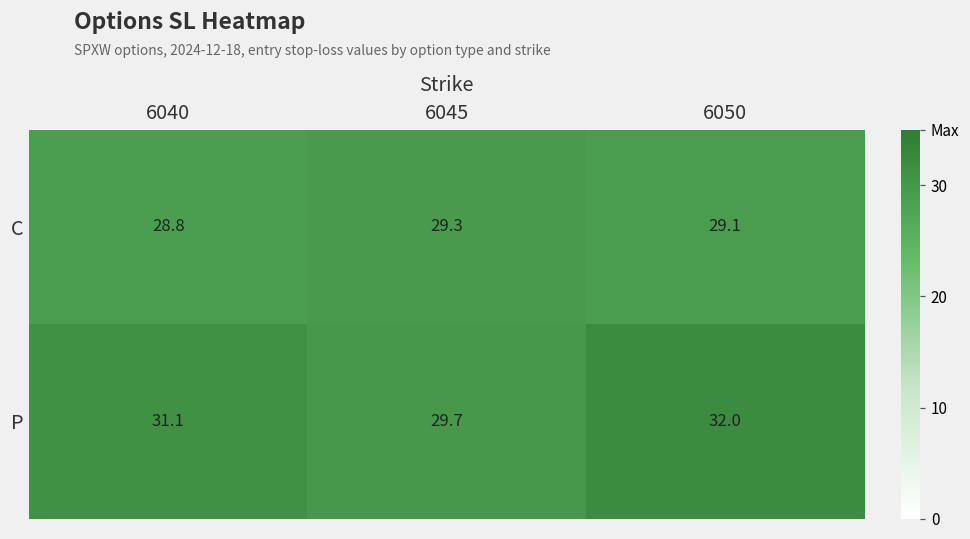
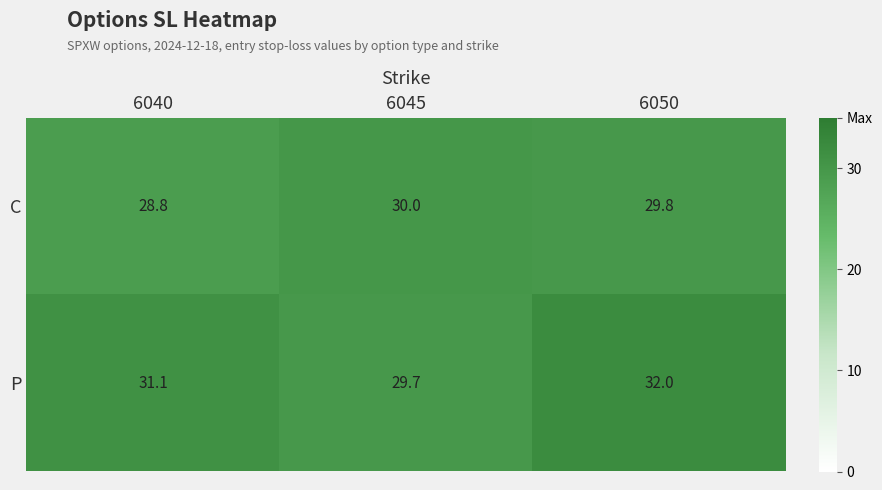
  {
    "C": {
      "6040": 28.8,
-     "6045": 29.3,
-     "6050": 29.1
+     "6045": 30.0,
+     "6050": 29.8
    },
    "P": {
      "6040": 31.1,
      "6045": 29.7,
      "6050": 32.0
    }
  }
